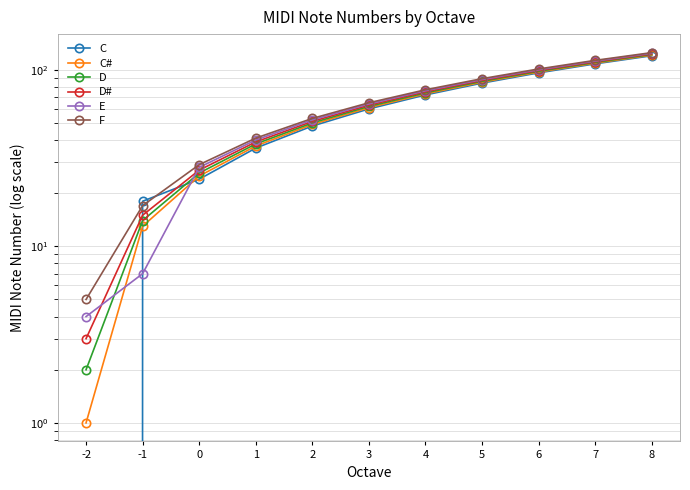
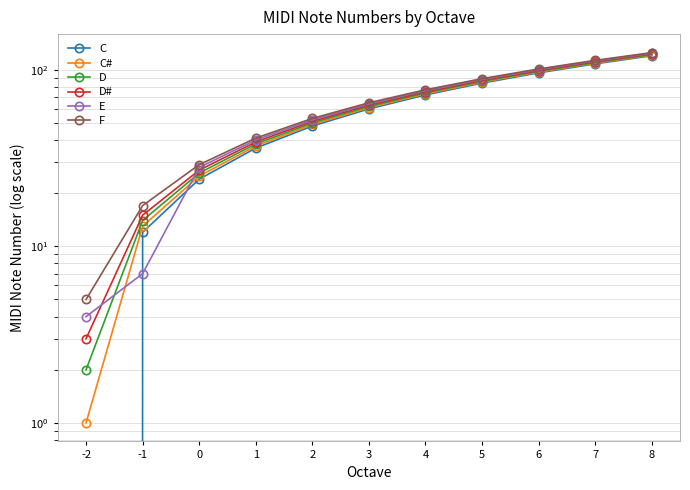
  {
    "C": {
-     "-1": 18,
+     "-1": 12,
      "0": 24
    },
    "C#": {
      "-2": 1,
      "-1": 13,
      "0": 25
    },
    "D": {
      "-2": 2,
      "-1": 14,
      "0": 26
    },
    "D#": {
      "-2": 3,
      "-1": 15,
      "0": 27
    },
    "E": {
      "-2": 4,
      "-1": 7,
      "0": 28
    },
    "F": {
      "-2": 5,
      "-1": 17,
      "0": 29
    }
  }
